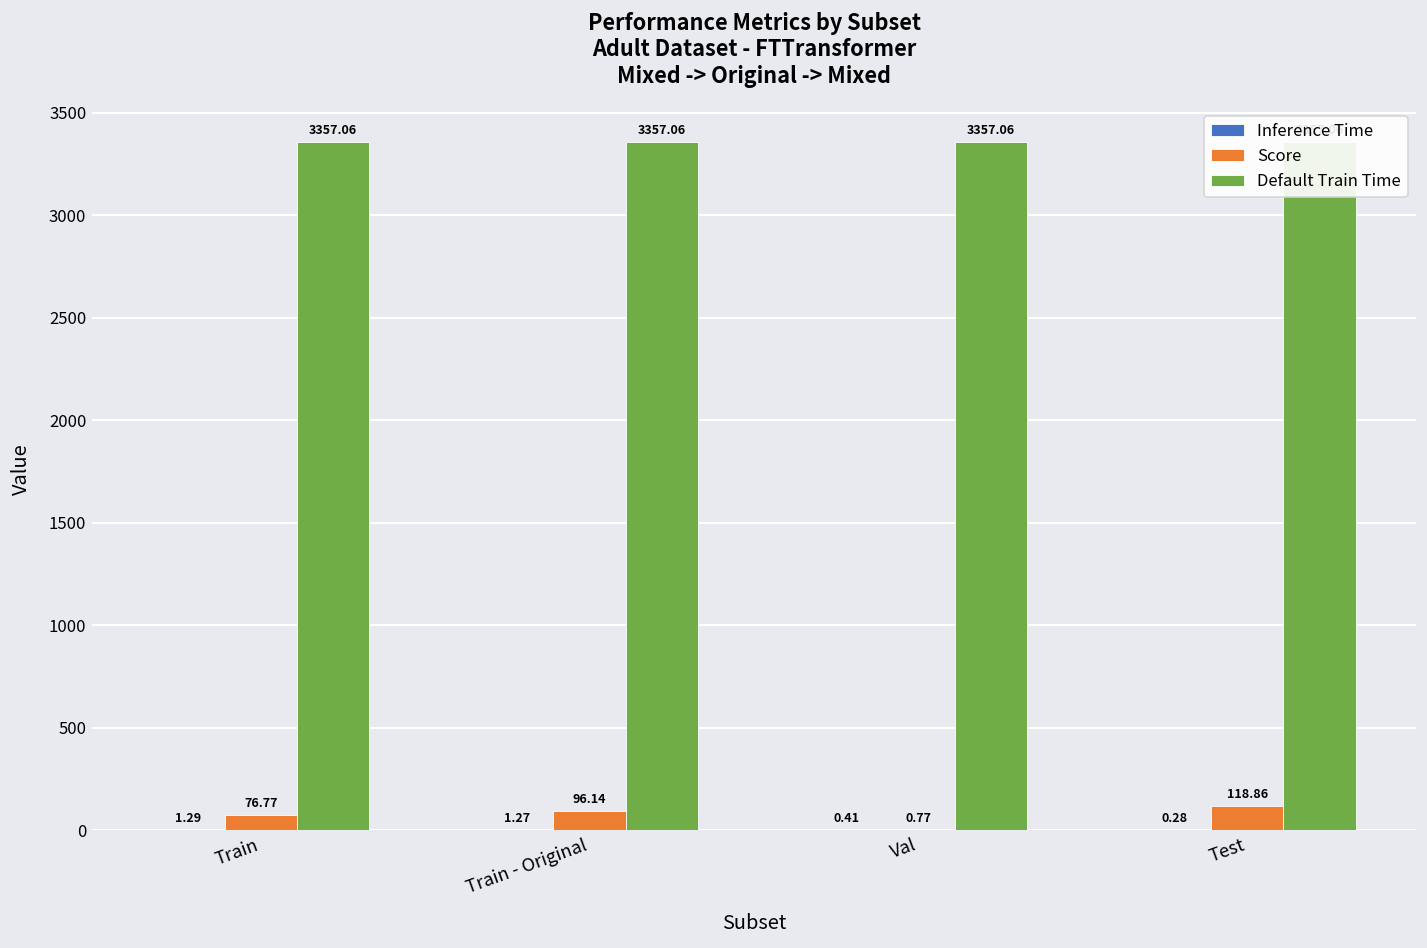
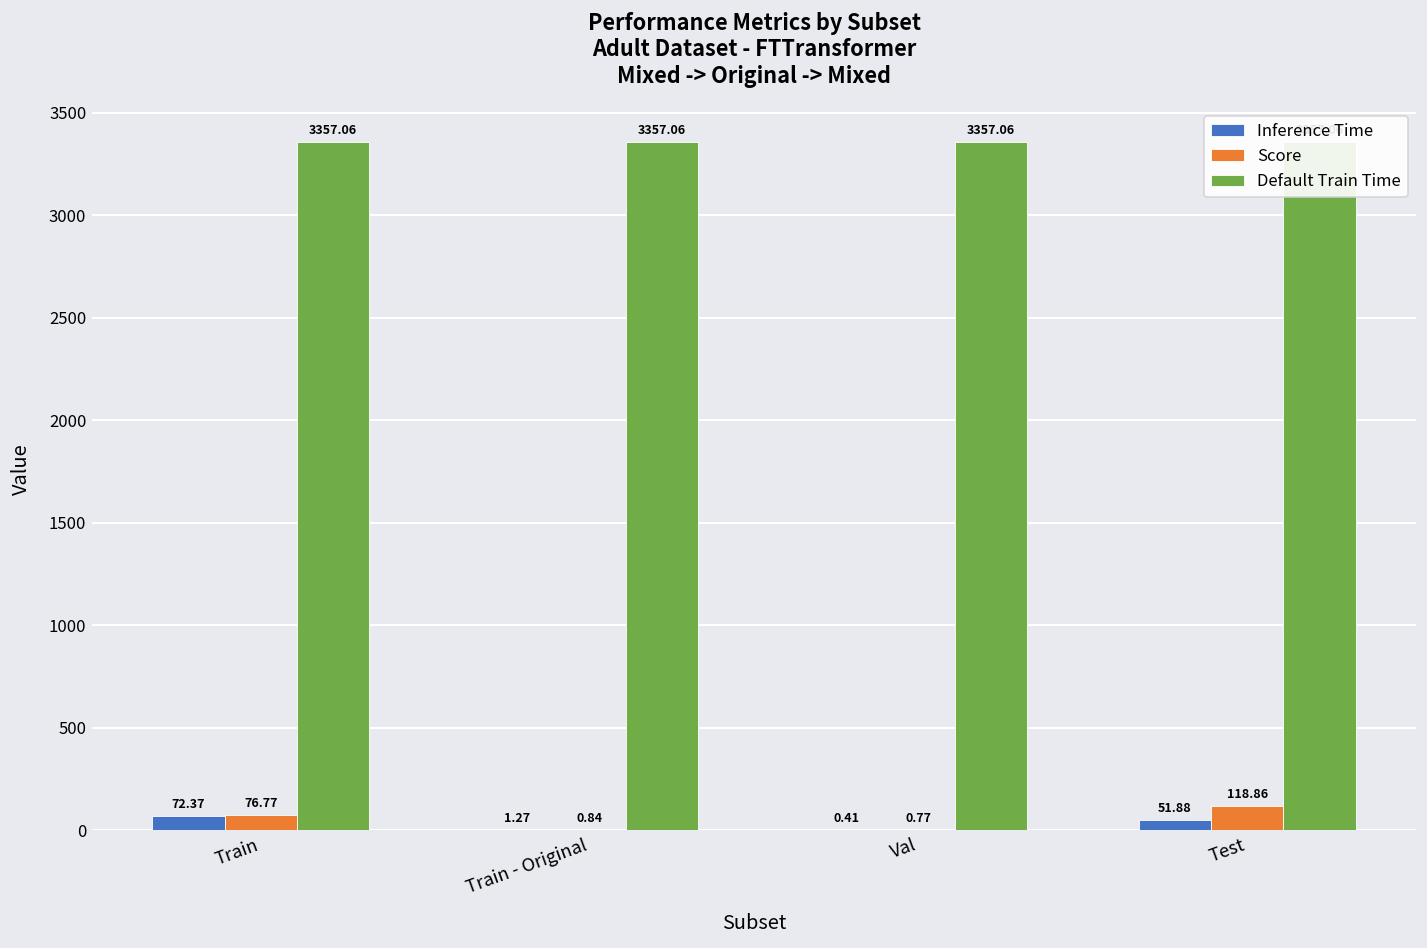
  {
    "Inference Time": {
-     "Train": 1.29,
+     "Train": 72.37,
      "Train - Original": 1.27,
      "Val": 0.41,
-     "Test": 0.28
+     "Test": 51.88
    },
    "Score": {
      "Train": 76.77,
-     "Train - Original": 96.14,
+     "Train - Original": 0.84,
      "Val": 0.77,
      "Test": 118.86
    },
    "Default Train Time": {
      "Train": 3357.06,
      "Train - Original": 3357.06,
      "Val": 3357.06
    }
  }
